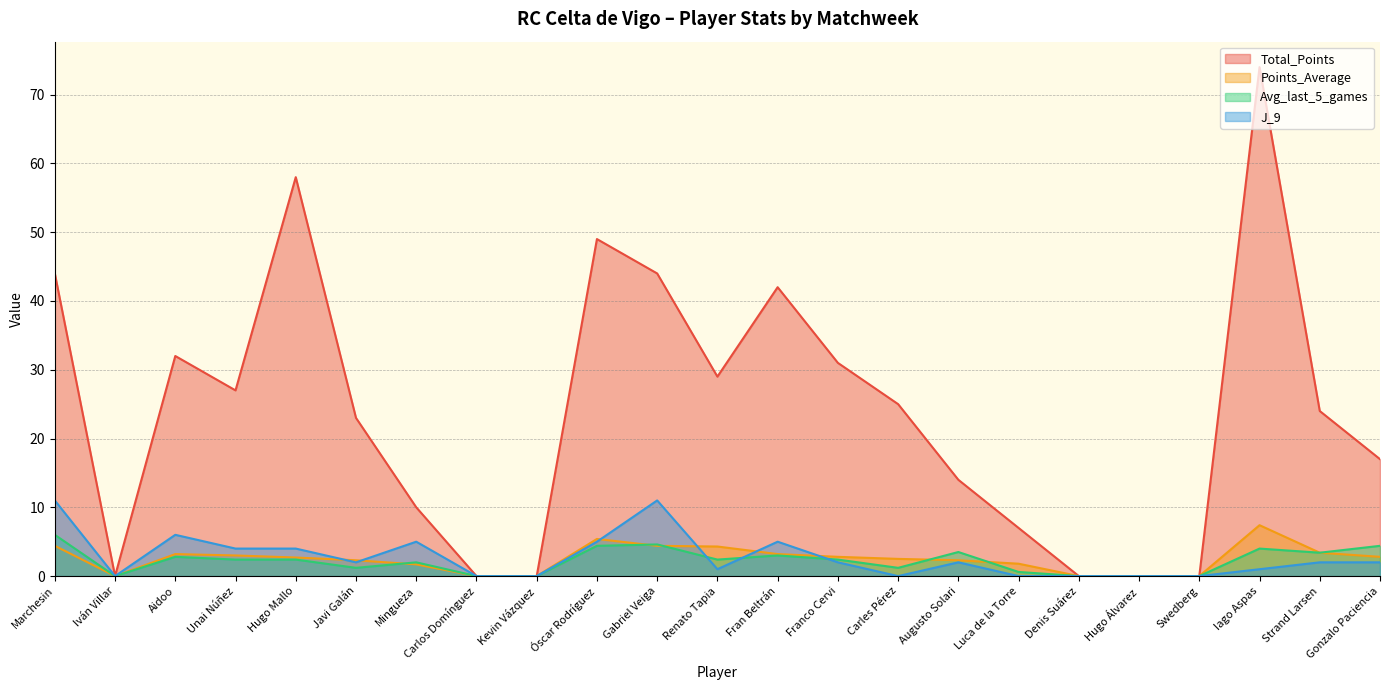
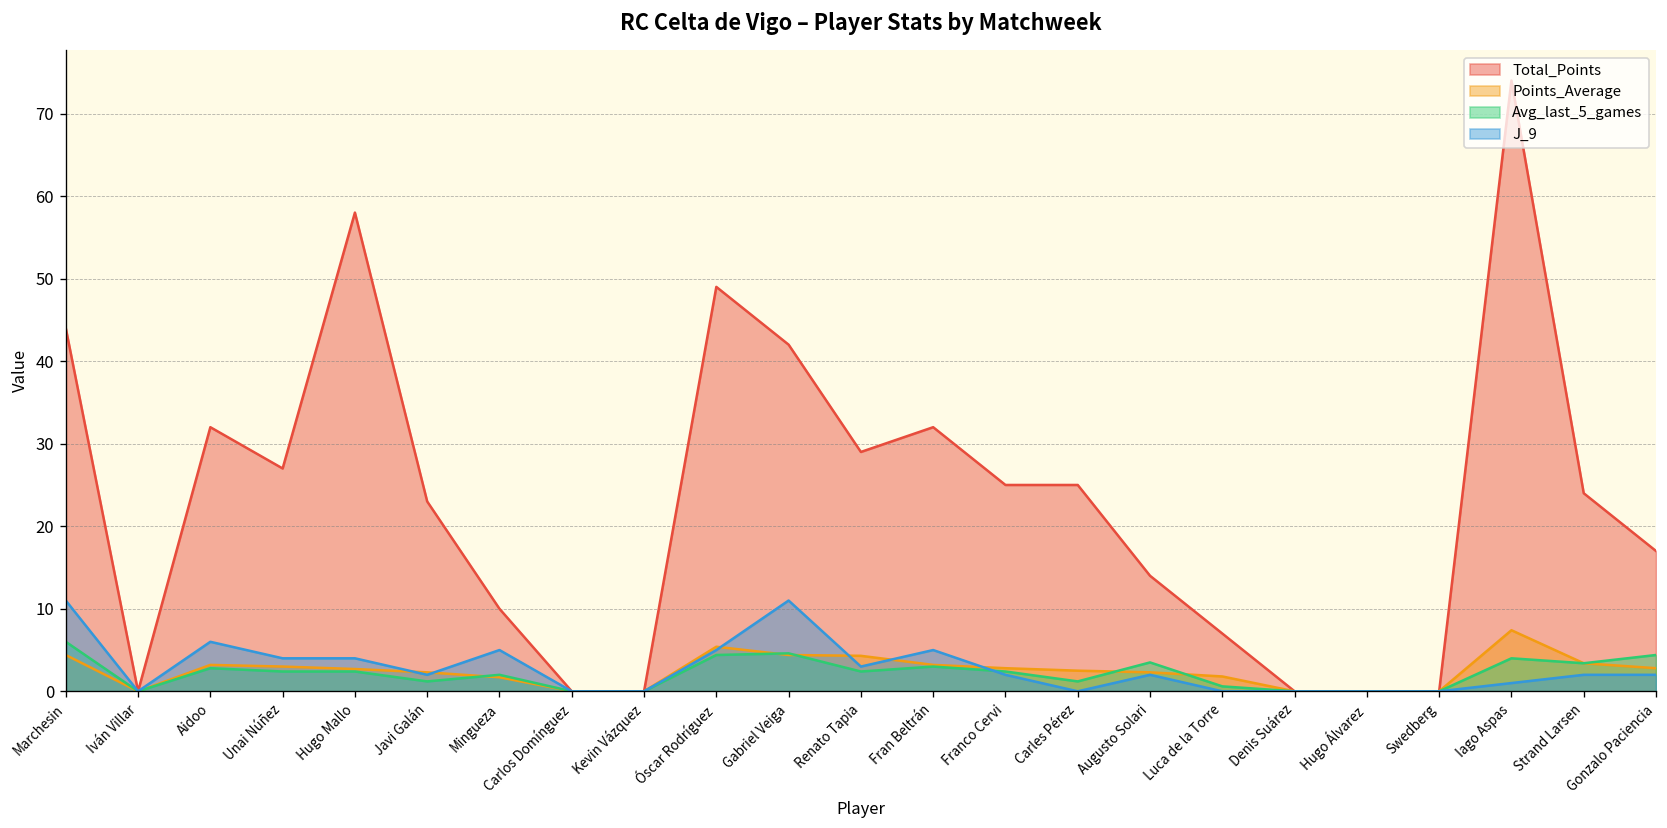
  {
    "Total_Points": {
      "Marchesin": 44,
      "Aidoo": 32,
      "Unai Núñez": 27,
      "Hugo Mallo": 58,
      "Javi Galán": 23,
      "Mingueza": 10,
      "Óscar Rodríguez": 49,
-     "Gabriel Veiga": 44,
+     "Gabriel Veiga": 42,
      "Renato Tapia": 29,
-     "Fran Beltrán": 42,
-     "Franco Cervi": 31,
+     "Fran Beltrán": 32,
+     "Franco Cervi": 25,
      "Carles Pérez": 25,
      "Augusto Solari": 14,
      "Luca de la Torre": 7,
      "Strand Larsen": 24,
      "Gonzalo Paciencia": 17
    },
    "Points_Average": {
      "Marchesin": 4,
      "Aidoo": 3,
      "Unai Núñez": 3,
      "Óscar Rodríguez": 5,
      "Renato Tapia": 4,
      "Franco Cervi": 3,
      "Carles Pérez": 3,
      "Luca de la Torre": 2,
      "Iago Aspas": 7,
      "Gonzalo Paciencia": 3
    },
    "Avg_last_5_games": {
      "Marchesin": 6,
      "Aidoo": 3,
      "Unai Núñez": 2,
      "Javi Galán": 1,
      "Óscar Rodríguez": 4,
      "Renato Tapia": 2,
      "Franco Cervi": 2,
      "Carles Pérez": 1,
      "Augusto Solari": 4,
      "Luca de la Torre": 1,
      "Iago Aspas": 4,
      "Gonzalo Paciencia": 4
    },
    "J_9": {
      "Marchesin": 11,
      "Aidoo": 6,
      "Unai Núñez": 4,
      "Hugo Mallo": 4,
      "Mingueza": 5,
      "Óscar Rodríguez": 5,
      "Gabriel Veiga": 11,
-     "Renato Tapia": 1,
+     "Renato Tapia": 3,
      "Fran Beltrán": 5,
      "Franco Cervi": 2,
      "Carles Pérez": 0,
      "Luca de la Torre": 0,
      "Iago Aspas": 1,
      "Strand Larsen": 2,
      "Gonzalo Paciencia": 2
    }
  }
